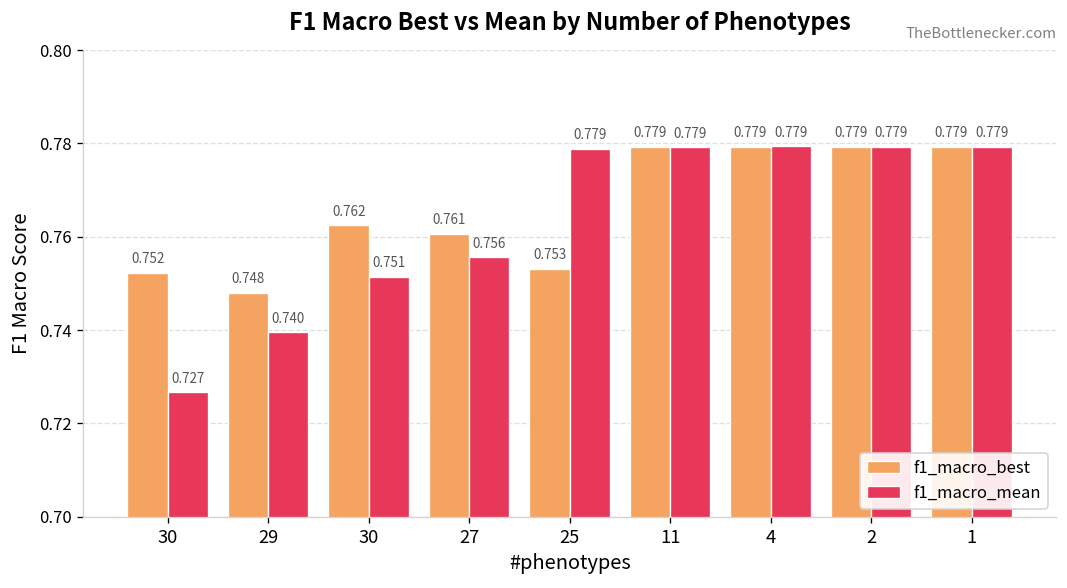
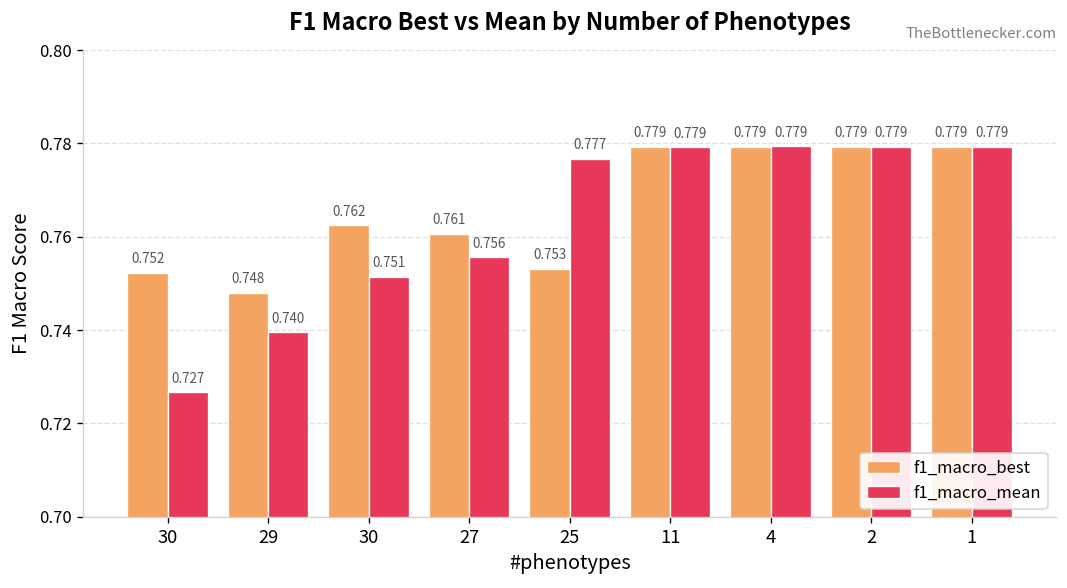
  {
    "f1_macro_best": {
      "29": 0.748,
      "27": 0.761,
      "25": 0.753,
      "11": 0.779,
      "4": 0.779,
      "2": 0.779,
      "1": 0.779
    },
    "f1_macro_mean": {
      "29": 0.740,
      "27": 0.756,
-     "25": 0.779,
+     "25": 0.777,
      "11": 0.779,
      "4": 0.779,
      "2": 0.779,
      "1": 0.779
    }
  }
